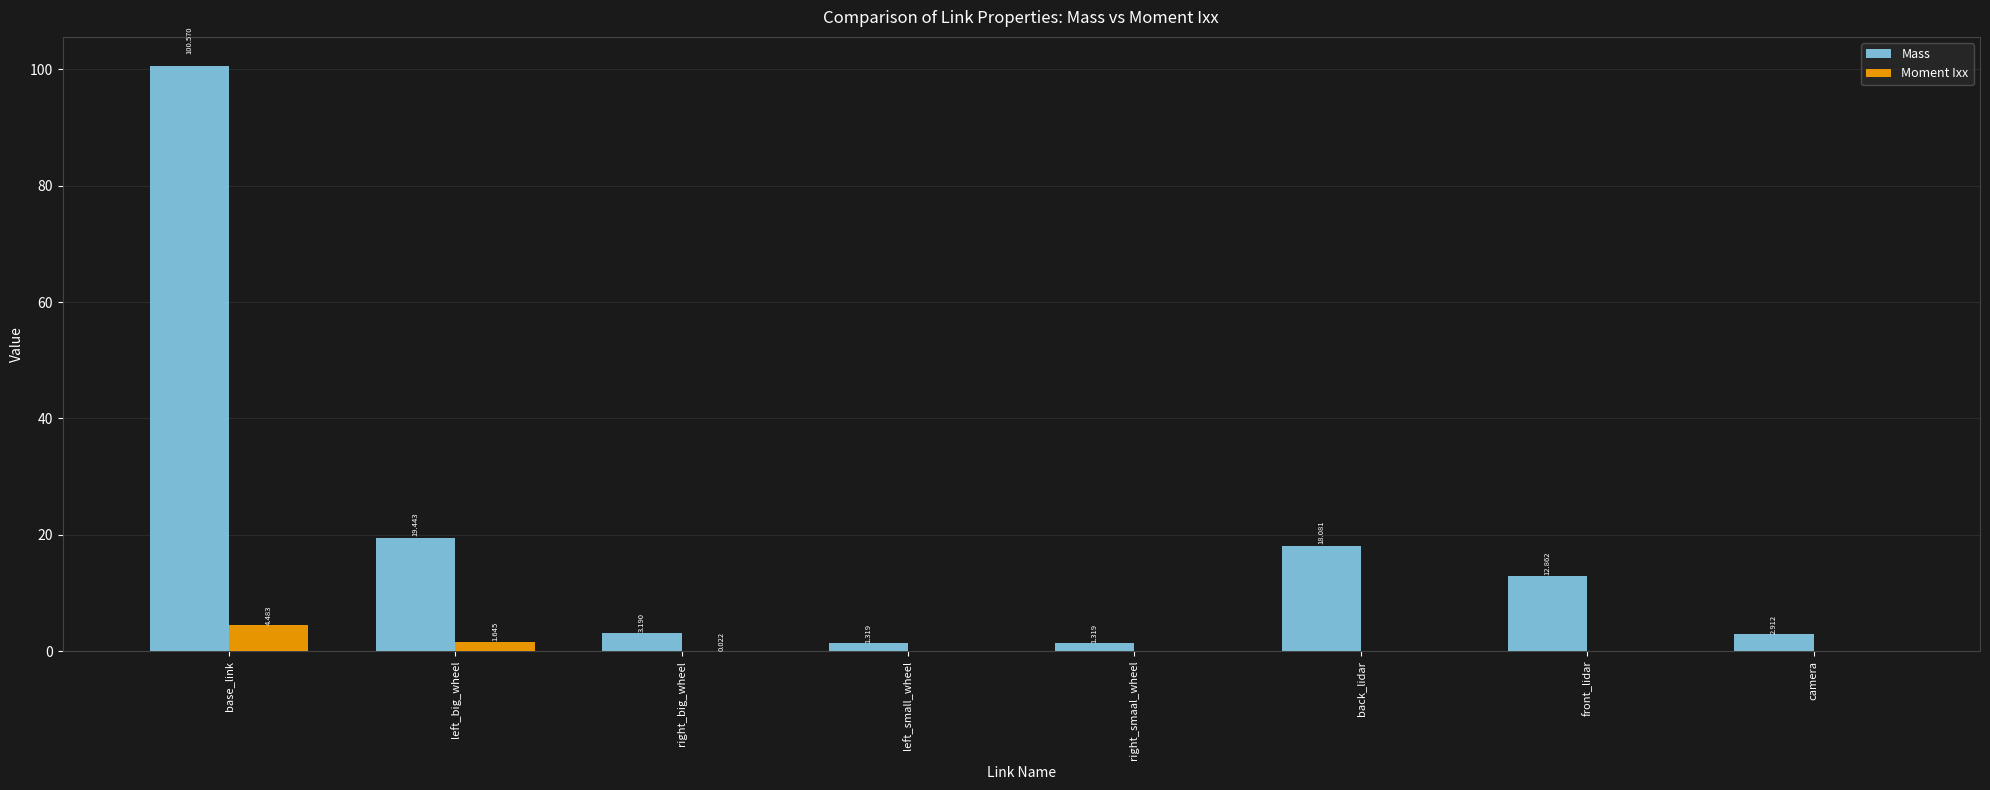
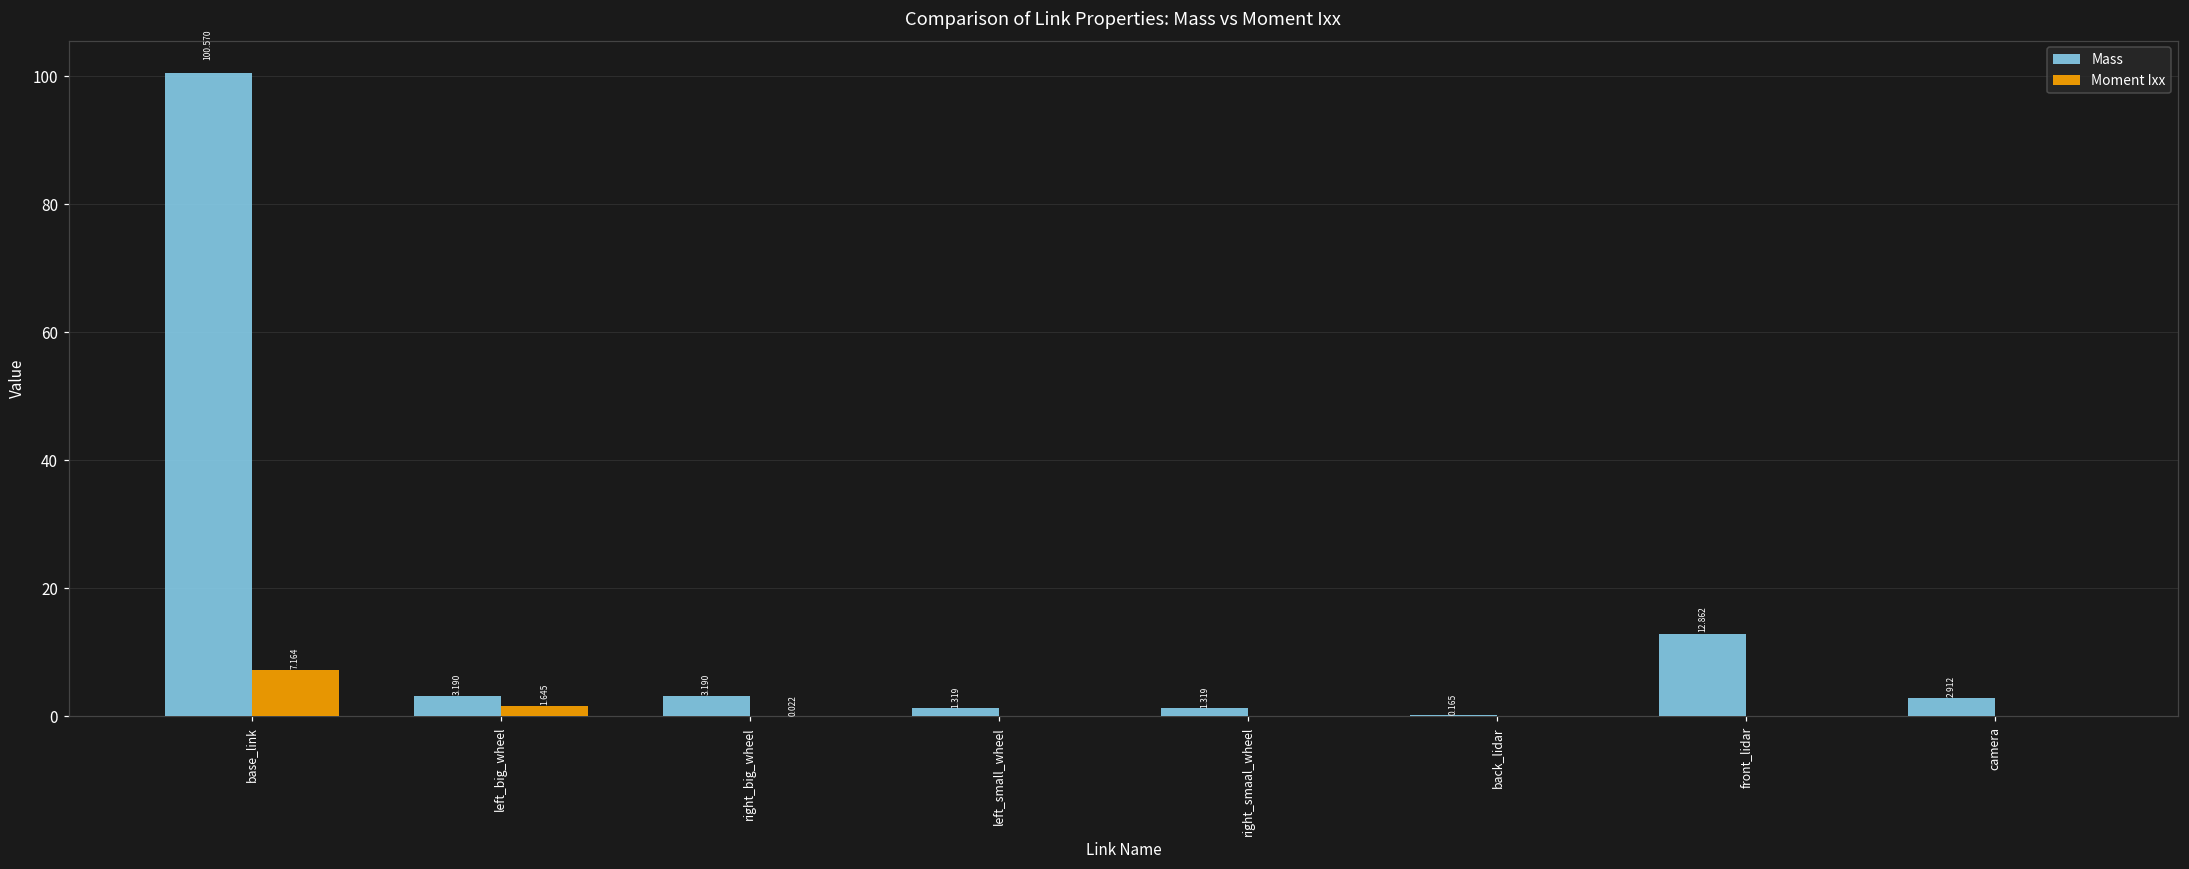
  {
    "Mass": {
      "base_link": 100.570,
-     "left_big_wheel": 19.443,
+     "left_big_wheel": 3.190,
      "right_big_wheel": 3.190,
      "left_small_wheel": 1.319,
      "right_smaal_wheel": 1.319,
-     "back_lidar": 18.081,
+     "back_lidar": 0.165,
      "front_lidar": 12.862,
      "camera": 2.912
    },
    "Moment Ixx": {
-     "base_link": 4.483,
+     "base_link": 7.164,
      "left_big_wheel": 1.645,
      "right_big_wheel": 0.022
    }
  }
